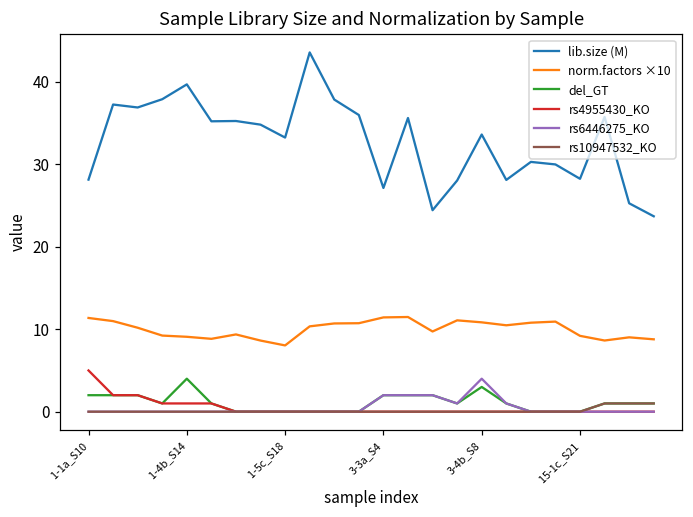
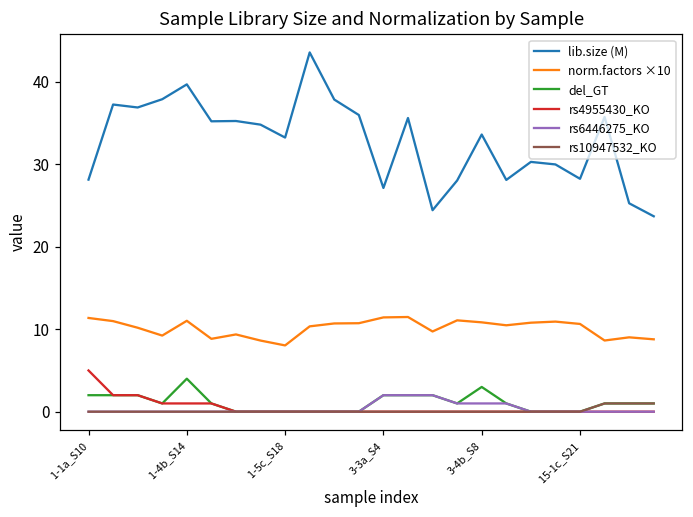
  {
    "lib.size (M)": {
      "1-1a_S10": 28,
      "1-4b_S14": 40,
      "1-5c_S18": 33,
      "3-3a_S4": 27,
      "3-4b_S8": 34,
      "15-1c_S21": 28
    },
    "norm.factors ×10": {
      "1-1a_S10": 11,
-     "1-4b_S14": 9,
+     "1-4b_S14": 11,
      "1-5c_S18": 8,
      "3-3a_S4": 11,
      "3-4b_S8": 11,
-     "15-1c_S21": 9
+     "15-1c_S21": 11
    },
    "del_GT": {
      "1-1a_S10": 2,
      "1-4b_S14": 4,
      "3-4b_S8": 3
    },
    "rs4955430_KO": {
      "1-1a_S10": 5,
      "1-4b_S14": 1
    },
    "rs6446275_KO": {
-     "3-4b_S8": 4
+     "3-4b_S8": 1
    }
  }
